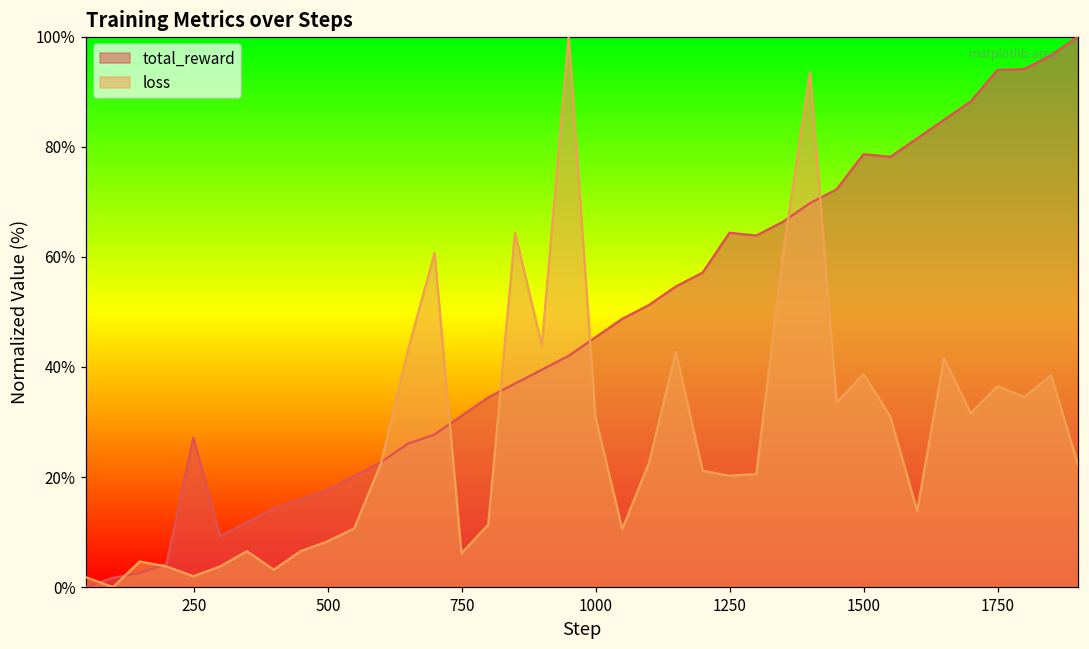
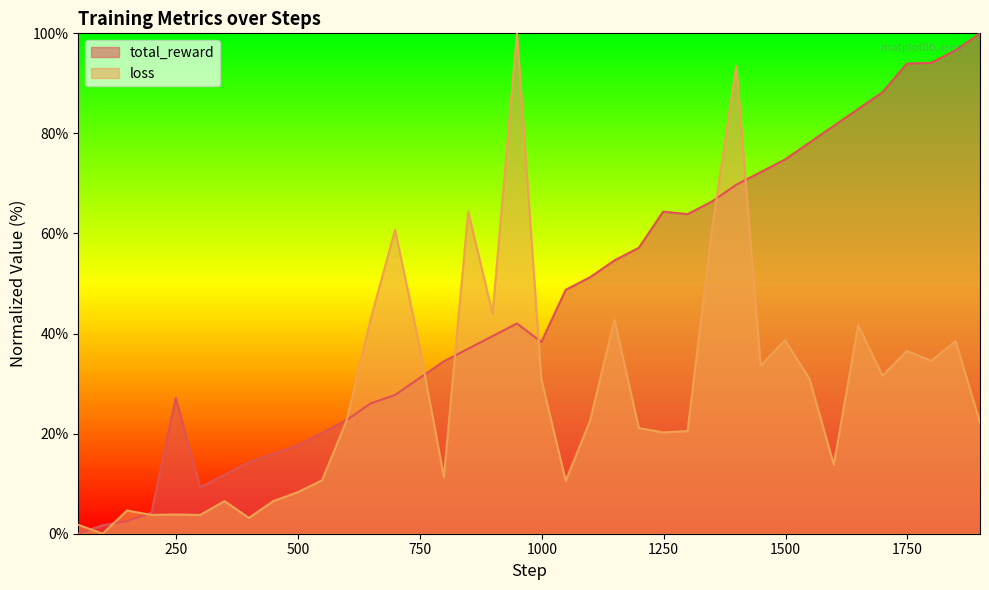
  {
    "total_reward": {
      "250": "27%",
      "500": "18%",
      "750": "31%",
-     "1000": "45%",
+     "1000": "38%",
      "1250": "64%",
-     "1500": "79%",
+     "1500": "75%",
      "1750": "94%"
    },
    "loss": {
-     "250": "2%",
+     "250": "4%",
      "500": "8%",
-     "750": "6%",
+     "750": "38%",
      "1000": "31%",
      "1250": "20%",
      "1500": "39%",
      "1750": "37%"
    }
  }
